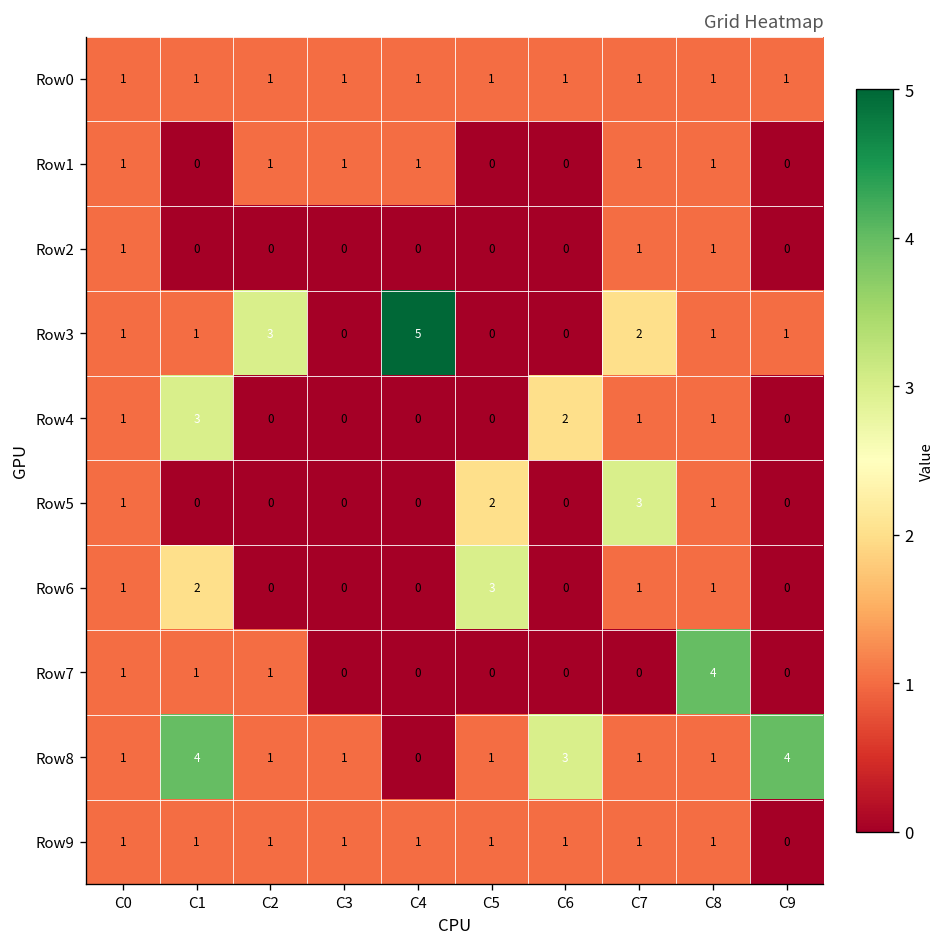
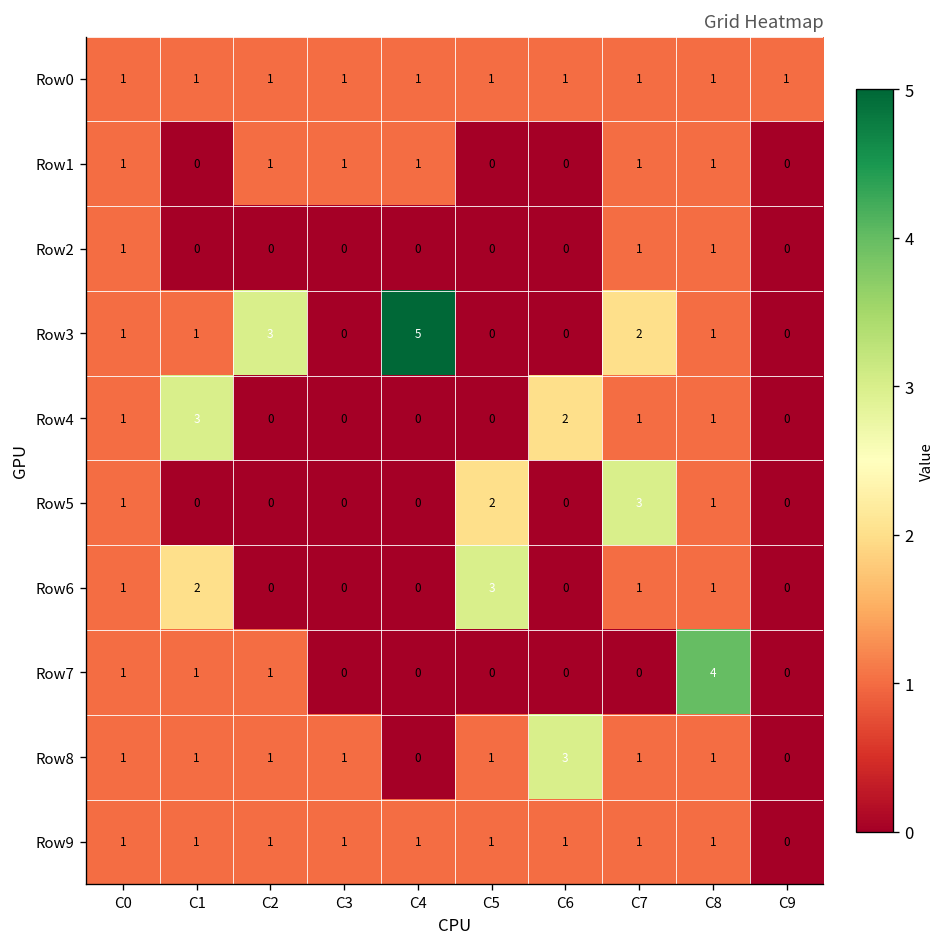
  {
    "Row0": {
      "C0": 1,
      "C1": 1,
      "C2": 1,
      "C3": 1,
      "C4": 1,
      "C5": 1,
      "C6": 1,
      "C7": 1,
      "C8": 1,
      "C9": 1
    },
    "Row1": {
      "C0": 1,
      "C1": 0,
      "C2": 1,
      "C3": 1,
      "C4": 1,
      "C5": 0,
      "C6": 0,
      "C7": 1,
      "C8": 1,
      "C9": 0
    },
    "Row2": {
      "C0": 1,
      "C1": 0,
      "C2": 0,
      "C3": 0,
      "C4": 0,
      "C5": 0,
      "C6": 0,
      "C7": 1,
      "C8": 1,
      "C9": 0
    },
    "Row3": {
      "C0": 1,
      "C1": 1,
      "C2": 3,
      "C3": 0,
      "C4": 5,
      "C5": 0,
      "C6": 0,
      "C7": 2,
      "C8": 1,
-     "C9": 1
+     "C9": 0
    },
    "Row4": {
      "C0": 1,
      "C1": 3,
      "C2": 0,
      "C3": 0,
      "C4": 0,
      "C5": 0,
      "C6": 2,
      "C7": 1,
      "C8": 1,
      "C9": 0
    },
    "Row5": {
      "C0": 1,
      "C1": 0,
      "C2": 0,
      "C3": 0,
      "C4": 0,
      "C5": 2,
      "C6": 0,
      "C7": 3,
      "C8": 1,
      "C9": 0
    },
    "Row6": {
      "C0": 1,
      "C1": 2,
      "C2": 0,
      "C3": 0,
      "C4": 0,
      "C5": 3,
      "C6": 0,
      "C7": 1,
      "C8": 1,
      "C9": 0
    },
    "Row7": {
      "C0": 1,
      "C1": 1,
      "C2": 1,
      "C3": 0,
      "C4": 0,
      "C5": 0,
      "C6": 0,
      "C7": 0,
      "C8": 4,
      "C9": 0
    },
    "Row8": {
      "C0": 1,
-     "C1": 4,
+     "C1": 1,
      "C2": 1,
      "C3": 1,
      "C4": 0,
      "C5": 1,
      "C6": 3,
      "C7": 1,
      "C8": 1,
-     "C9": 4
+     "C9": 0
    },
    "Row9": {
      "C0": 1,
      "C1": 1,
      "C2": 1,
      "C3": 1,
      "C4": 1,
      "C5": 1,
      "C6": 1,
      "C7": 1,
      "C8": 1,
      "C9": 0
    }
  }
